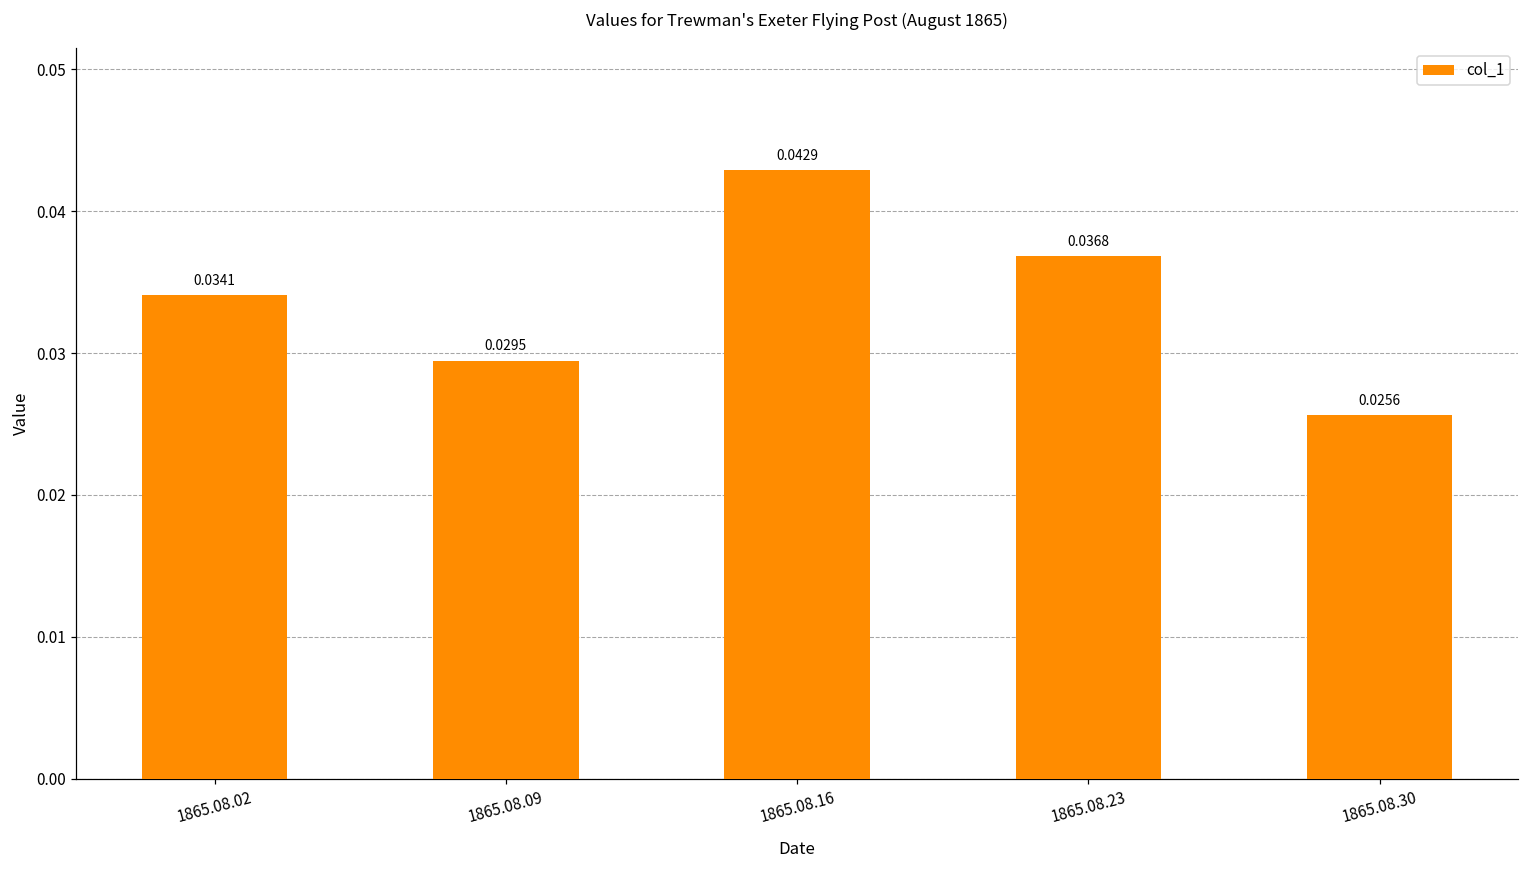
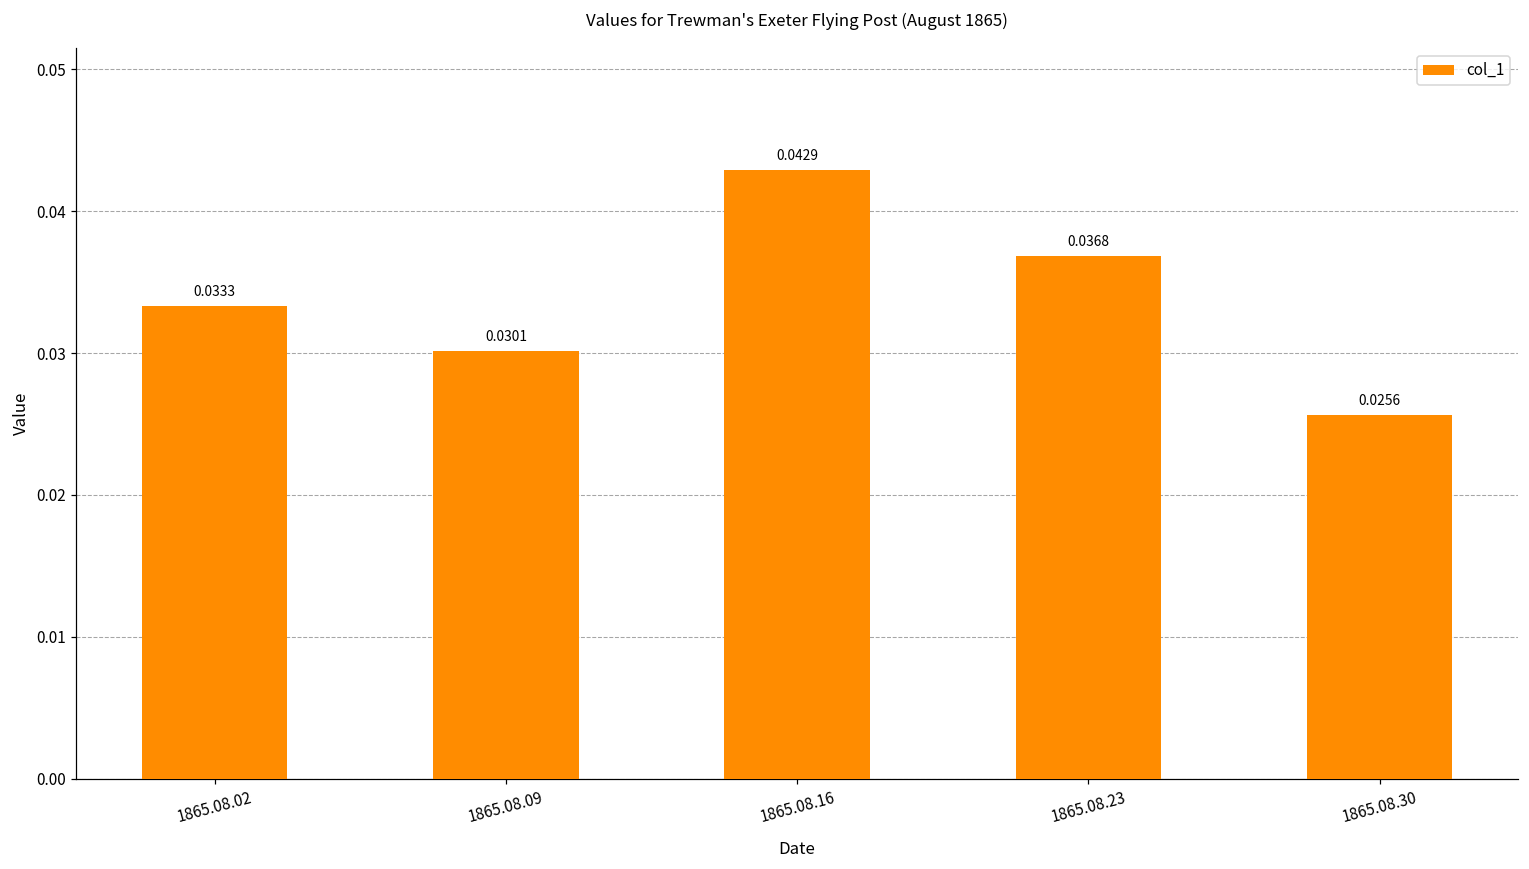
  {
-   "1865.08.02": 0.0341,
-   "1865.08.09": 0.0295,
+   "1865.08.02": 0.0333,
+   "1865.08.09": 0.0301,
    "1865.08.16": 0.0429,
    "1865.08.23": 0.0368,
    "1865.08.30": 0.0256
  }
